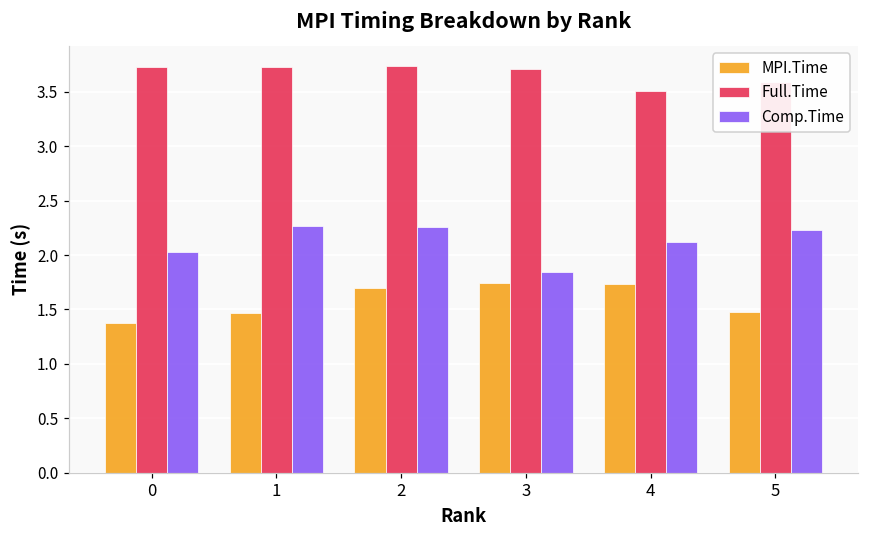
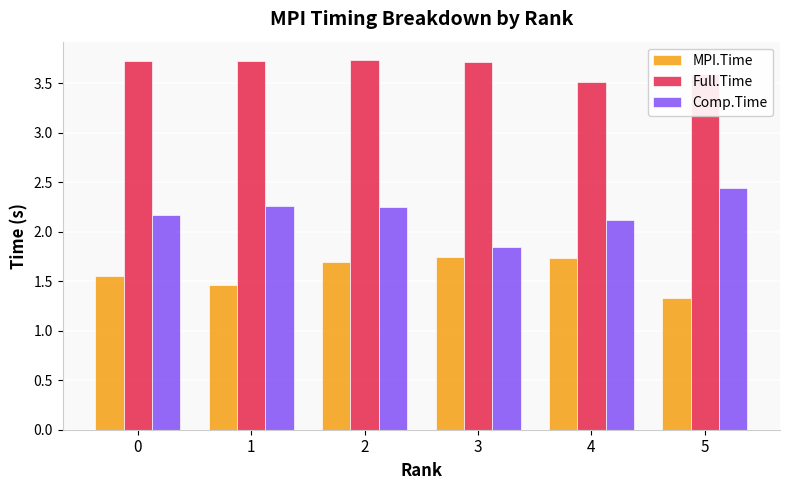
  {
    "MPI.Time": {
-     "0": 1.4,
+     "0": 1.6,
      "1": 1.5,
      "2": 1.7,
      "3": 1.7,
      "4": 1.7,
-     "5": 1.5
+     "5": 1.3
    },
    "Full.Time": {
      "0": 3.7,
      "1": 3.7,
      "2": 3.7,
      "3": 3.7,
      "4": 3.5
    },
    "Comp.Time": {
-     "0": 2.0,
+     "0": 2.2,
      "1": 2.3,
      "2": 2.3,
      "3": 1.8,
      "4": 2.1,
-     "5": 2.2
+     "5": 2.4
    }
  }
